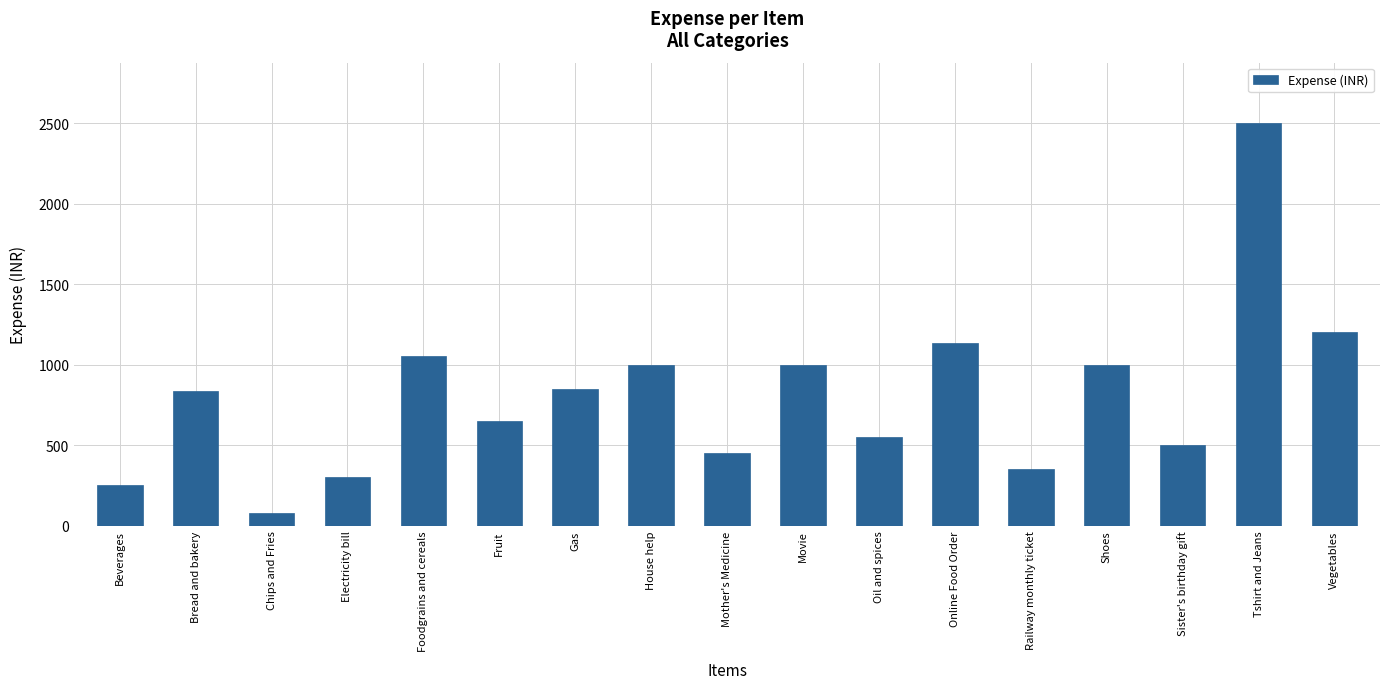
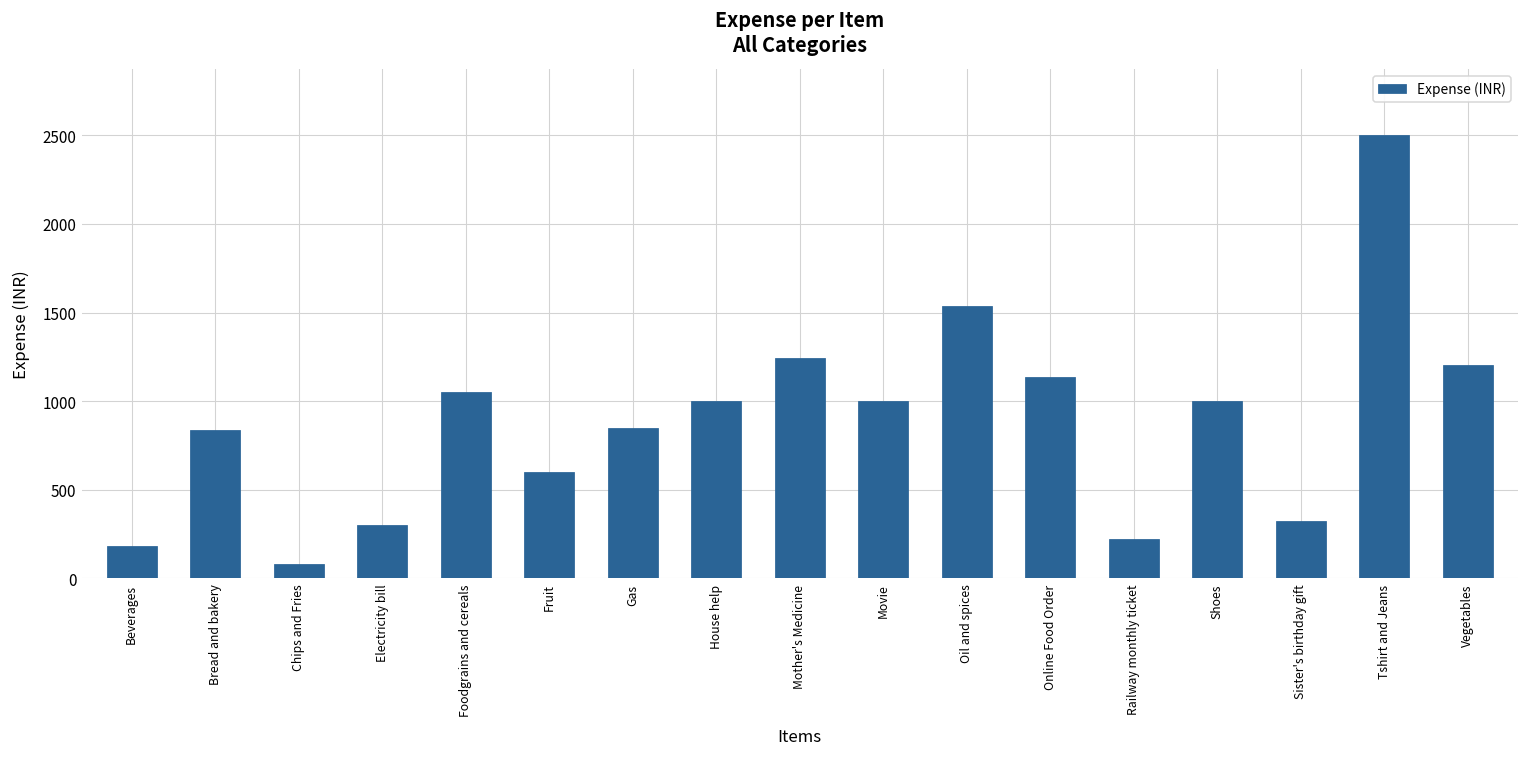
  {
-   "Beverages": 250,
+   "Beverages": 180,
    "Bread and bakery": 840,
    "Chips and Fries": 80,
    "Electricity bill": 300,
    "Foodgrains and cereals": 1050,
-   "Fruit": 650,
+   "Fruit": 600,
    "Gas": 850,
    "House help": 1000,
-   "Mother's Medicine": 450,
+   "Mother's Medicine": 1250,
    "Movie": 1000,
-   "Oil and spices": 550,
+   "Oil and spices": 1540,
    "Online Food Order": 1140,
-   "Railway monthly ticket": 350,
+   "Railway monthly ticket": 220,
    "Shoes": 1000,
-   "Sister's birthday gift": 500,
+   "Sister's birthday gift": 320,
    "Tshirt and Jeans": 2500,
    "Vegetables": 1200
  }
